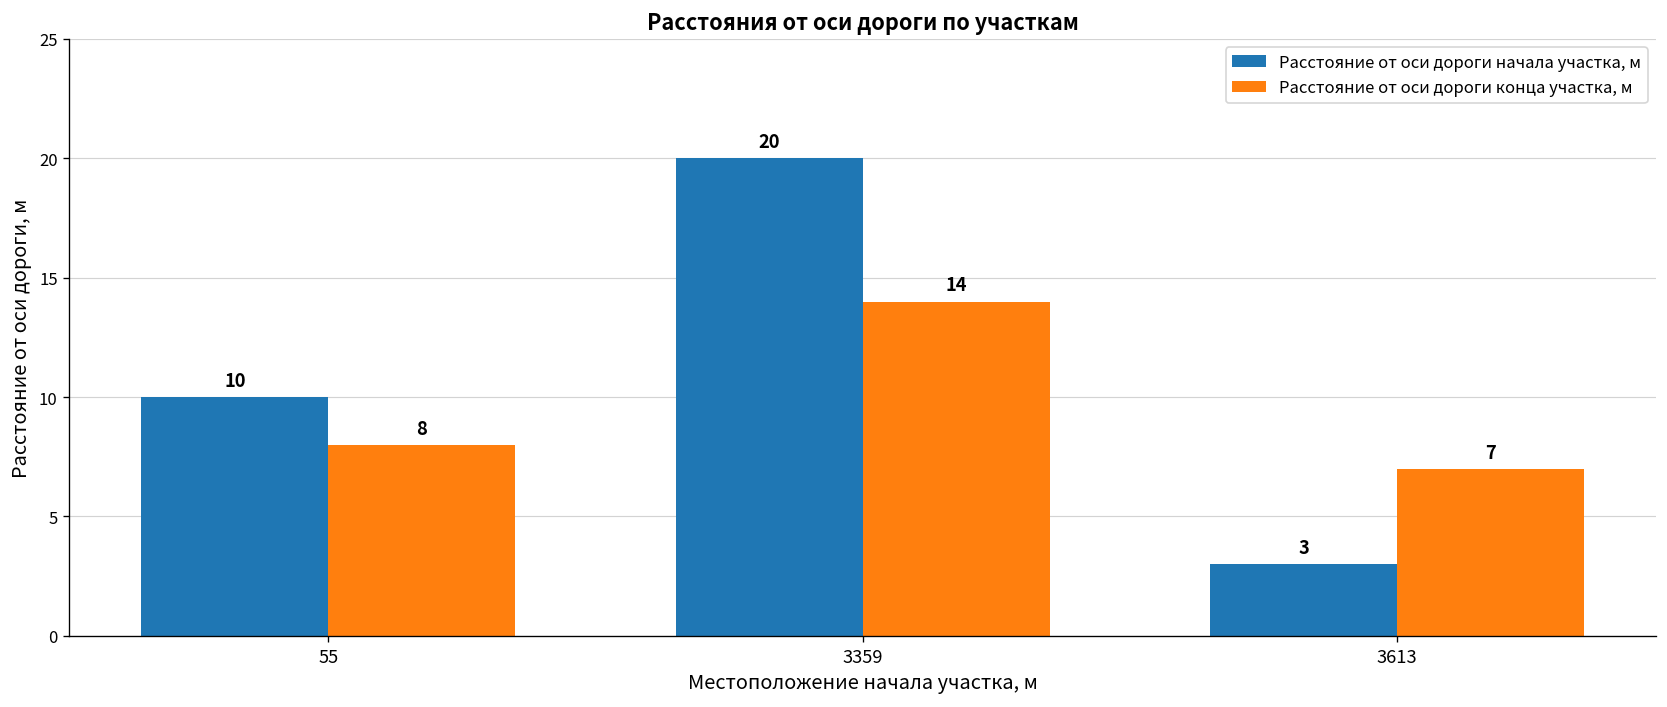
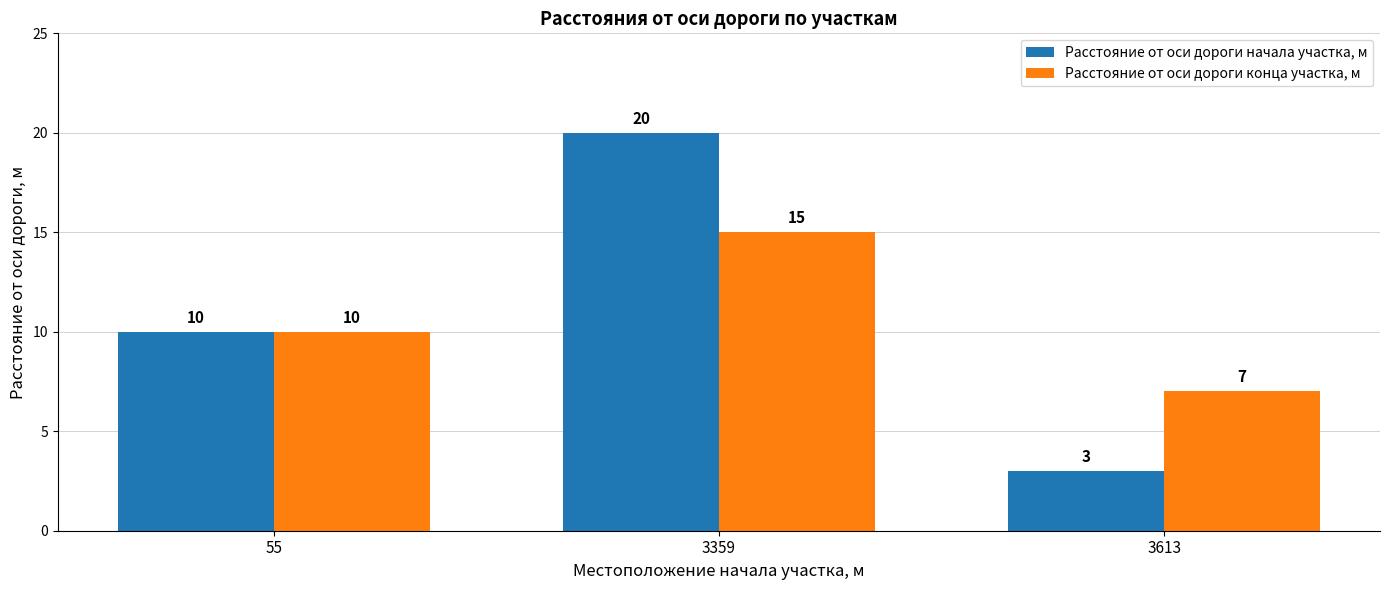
  {
    "Расстояние от оси дороги начала участка, м": {
      "55": 10,
      "3359": 20,
      "3613": 3
    },
    "Расстояние от оси дороги конца участка, м": {
-     "55": 8,
-     "3359": 14,
+     "55": 10,
+     "3359": 15,
      "3613": 7
    }
  }
